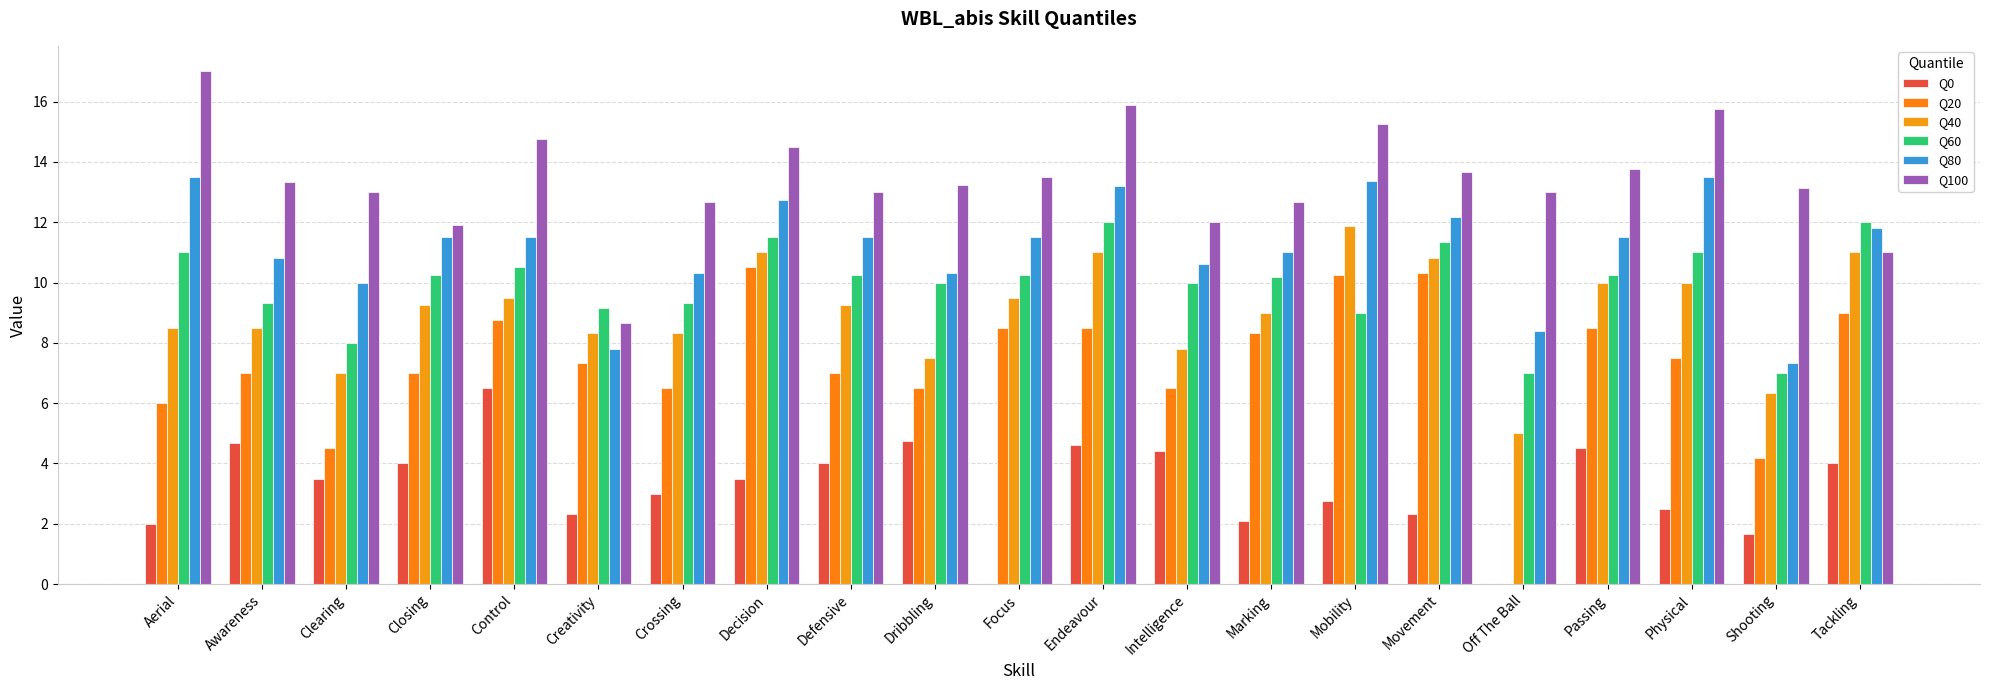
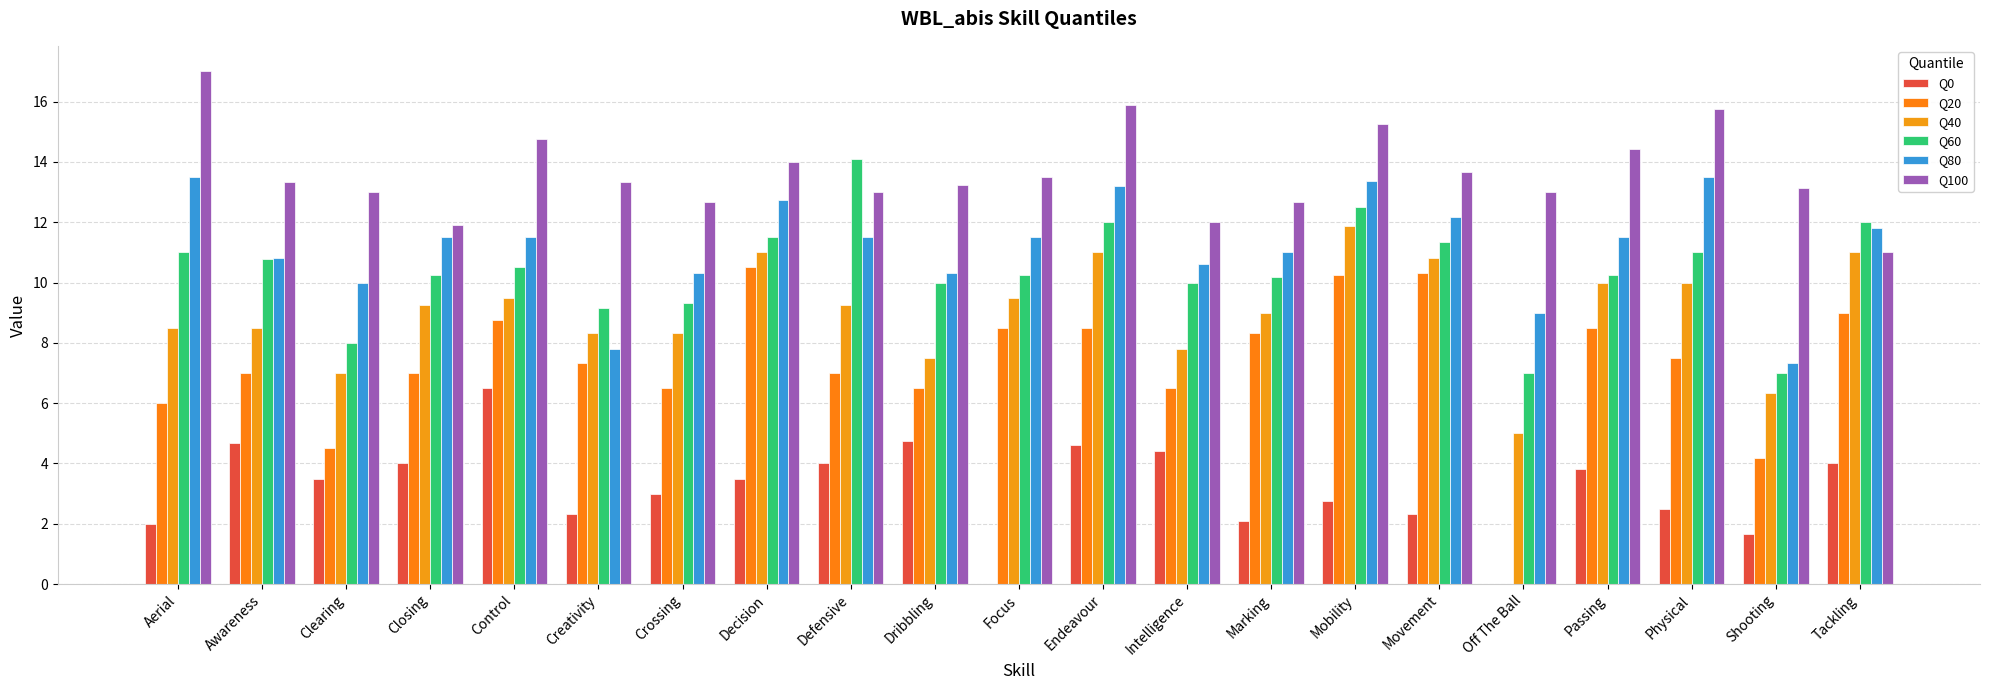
  {
    "Q0": {
      "Aerial": 2.0,
      "Awareness": 4.7,
      "Clearing": 3.5,
      "Closing": 4.0,
      "Control": 6.5,
      "Creativity": 2.3,
      "Crossing": 3.0,
      "Decision": 3.5,
      "Defensive": 4.0,
      "Dribbling": 4.8,
      "Focus": 0.0,
      "Endeavour": 4.6,
      "Intelligence": 4.4,
      "Marking": 2.1,
      "Mobility": 2.8,
      "Movement": 2.3,
      "Off The Ball": 0.0,
-     "Passing": 4.5,
+     "Passing": 3.8,
      "Physical": 2.5,
      "Shooting": 1.7,
      "Tackling": 4.0
    },
    "Q60": {
      "Aerial": 11.0,
-     "Awareness": 9.3,
+     "Awareness": 10.8,
      "Clearing": 8.0,
      "Closing": 10.3,
      "Control": 10.5,
      "Creativity": 9.2,
      "Crossing": 9.3,
      "Decision": 11.5,
-     "Defensive": 10.3,
+     "Defensive": 14.1,
      "Dribbling": 10.0,
      "Focus": 10.3,
      "Endeavour": 12.0,
      "Intelligence": 10.0,
      "Marking": 10.2,
-     "Mobility": 9.0,
+     "Mobility": 12.5,
      "Movement": 11.3,
      "Off The Ball": 7.0,
      "Passing": 10.3,
      "Physical": 11.0,
      "Shooting": 7.0,
      "Tackling": 12.0
    },
    "Q80": {
      "Aerial": 13.5,
      "Awareness": 10.8,
      "Clearing": 10.0,
      "Closing": 11.5,
      "Control": 11.5,
      "Creativity": 7.8,
      "Crossing": 10.3,
      "Decision": 12.8,
      "Defensive": 11.5,
      "Dribbling": 10.3,
      "Focus": 11.5,
      "Endeavour": 13.2,
      "Intelligence": 10.6,
      "Marking": 11.0,
      "Mobility": 13.4,
      "Movement": 12.2,
-     "Off The Ball": 8.4,
+     "Off The Ball": 9.0,
      "Passing": 11.5,
      "Physical": 13.5,
      "Shooting": 7.3,
      "Tackling": 11.8
    },
    "Q100": {
      "Aerial": 17.0,
      "Awareness": 13.3,
      "Clearing": 13.0,
      "Closing": 11.9,
      "Control": 14.8,
-     "Creativity": 8.7,
+     "Creativity": 13.3,
      "Crossing": 12.7,
-     "Decision": 14.5,
+     "Decision": 14.0,
      "Defensive": 13.0,
      "Dribbling": 13.3,
      "Focus": 13.5,
      "Endeavour": 15.9,
      "Intelligence": 12.0,
      "Marking": 12.7,
      "Mobility": 15.3,
      "Movement": 13.7,
      "Off The Ball": 13.0,
-     "Passing": 13.8,
+     "Passing": 14.4,
      "Physical": 15.8,
      "Shooting": 13.1,
      "Tackling": 11.0
    }
  }
